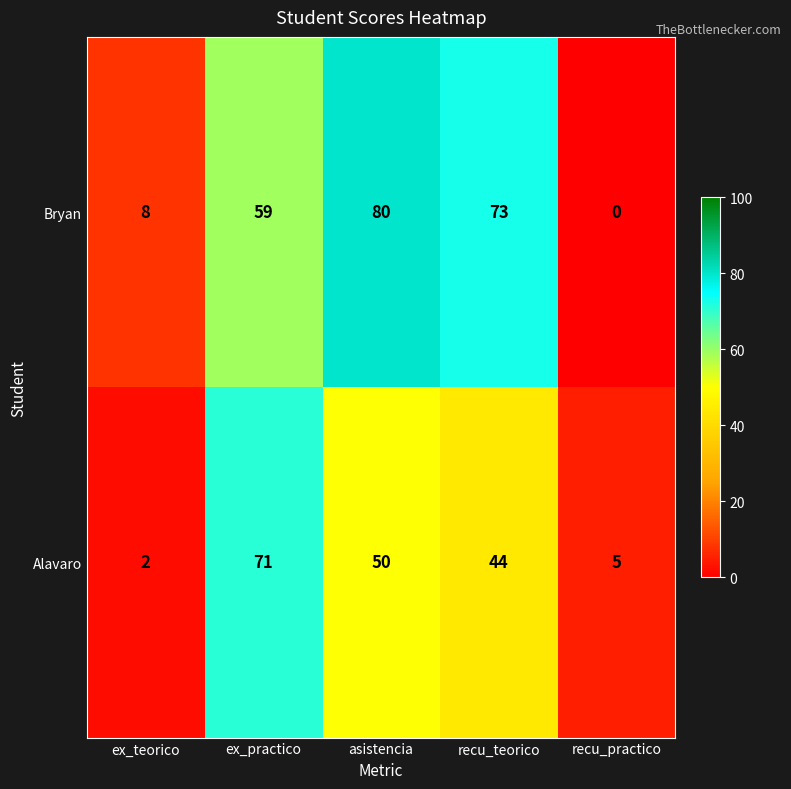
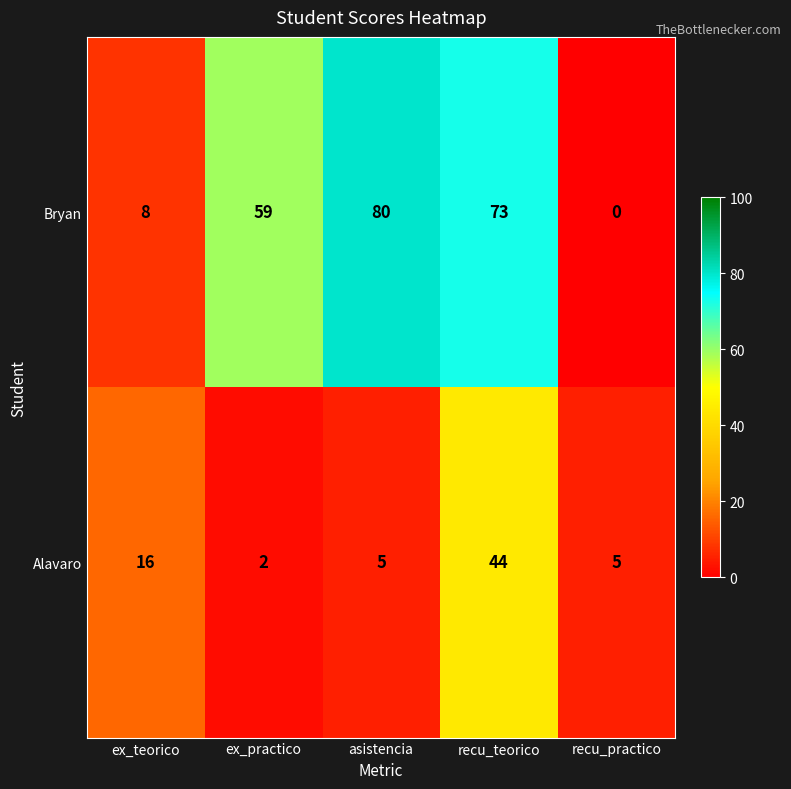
  {
    "Bryan": {
      "ex_teorico": 8,
      "ex_practico": 59,
      "asistencia": 80,
      "recu_teorico": 73,
      "recu_practico": 0
    },
    "Alavaro": {
-     "ex_teorico": 2,
-     "ex_practico": 71,
-     "asistencia": 50,
+     "ex_teorico": 16,
+     "ex_practico": 2,
+     "asistencia": 5,
      "recu_teorico": 44,
      "recu_practico": 5
    }
  }
